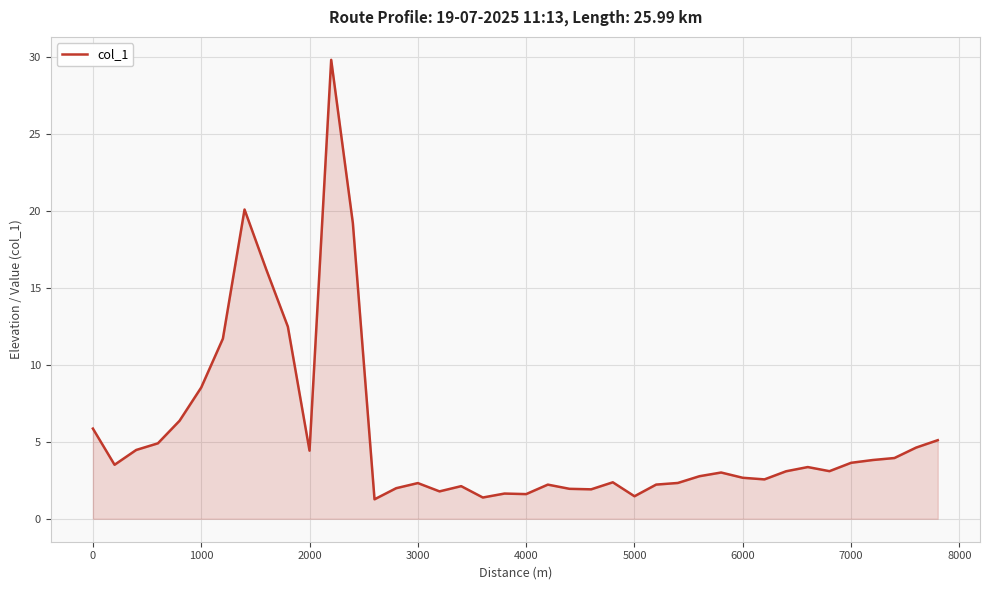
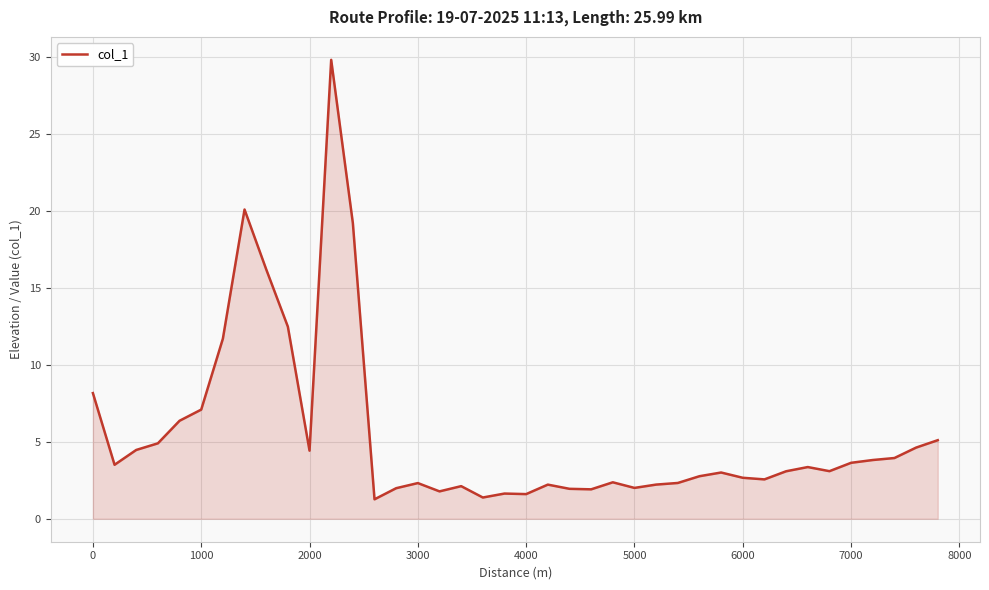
  {
-   "0": 5.9,
-   "1000": 8.5,
+   "0": 8.2,
+   "1000": 7.1,
    "2000": 4.4,
    "3000": 2.3,
    "4000": 1.6,
-   "5000": 1.5,
+   "5000": 2.0,
    "6000": 2.7,
    "7000": 3.6
  }
